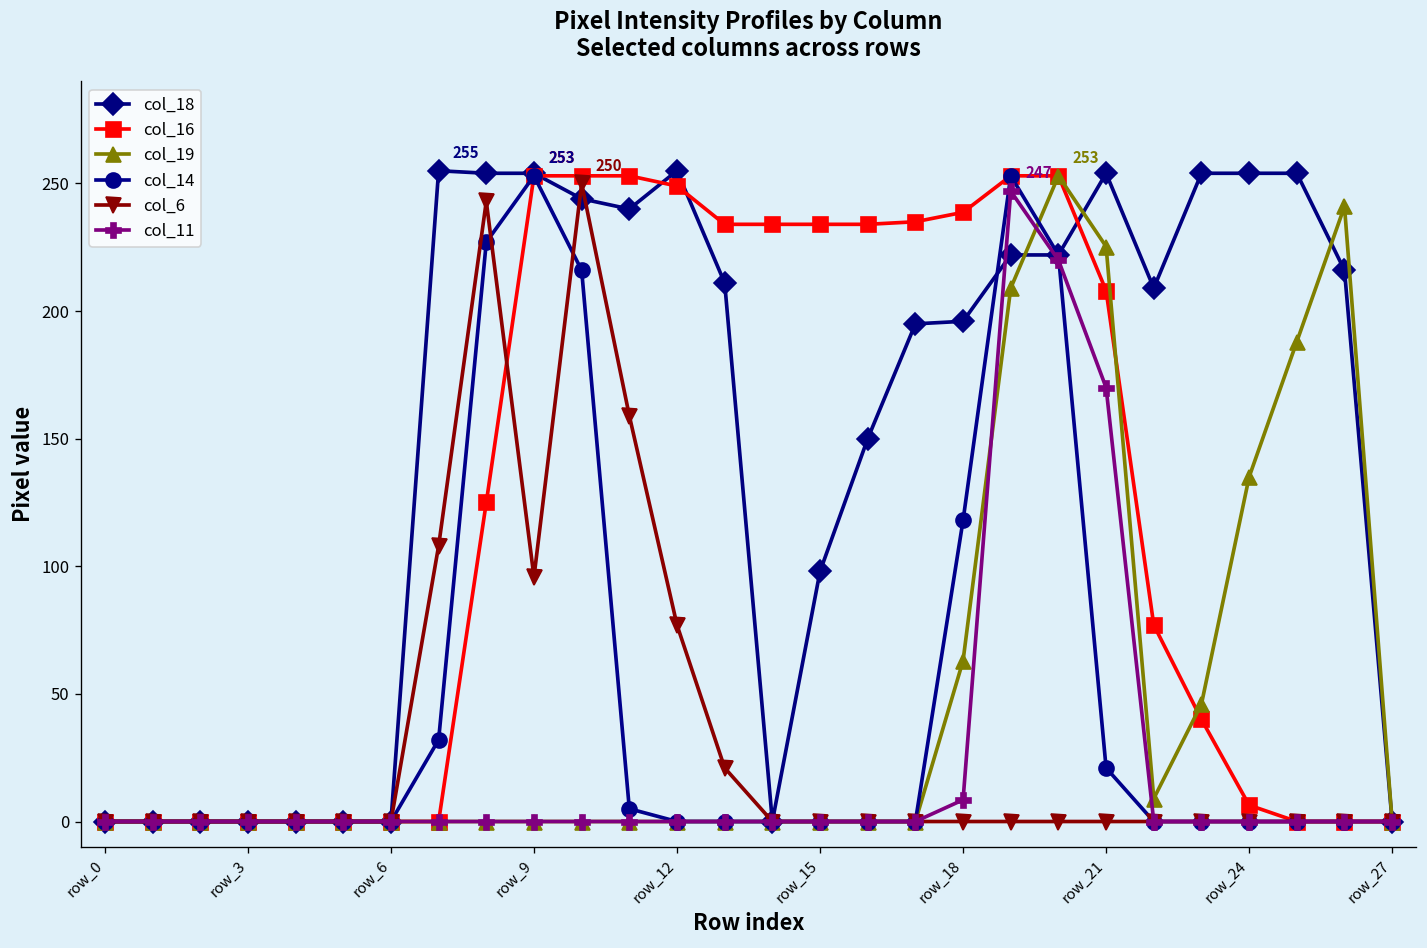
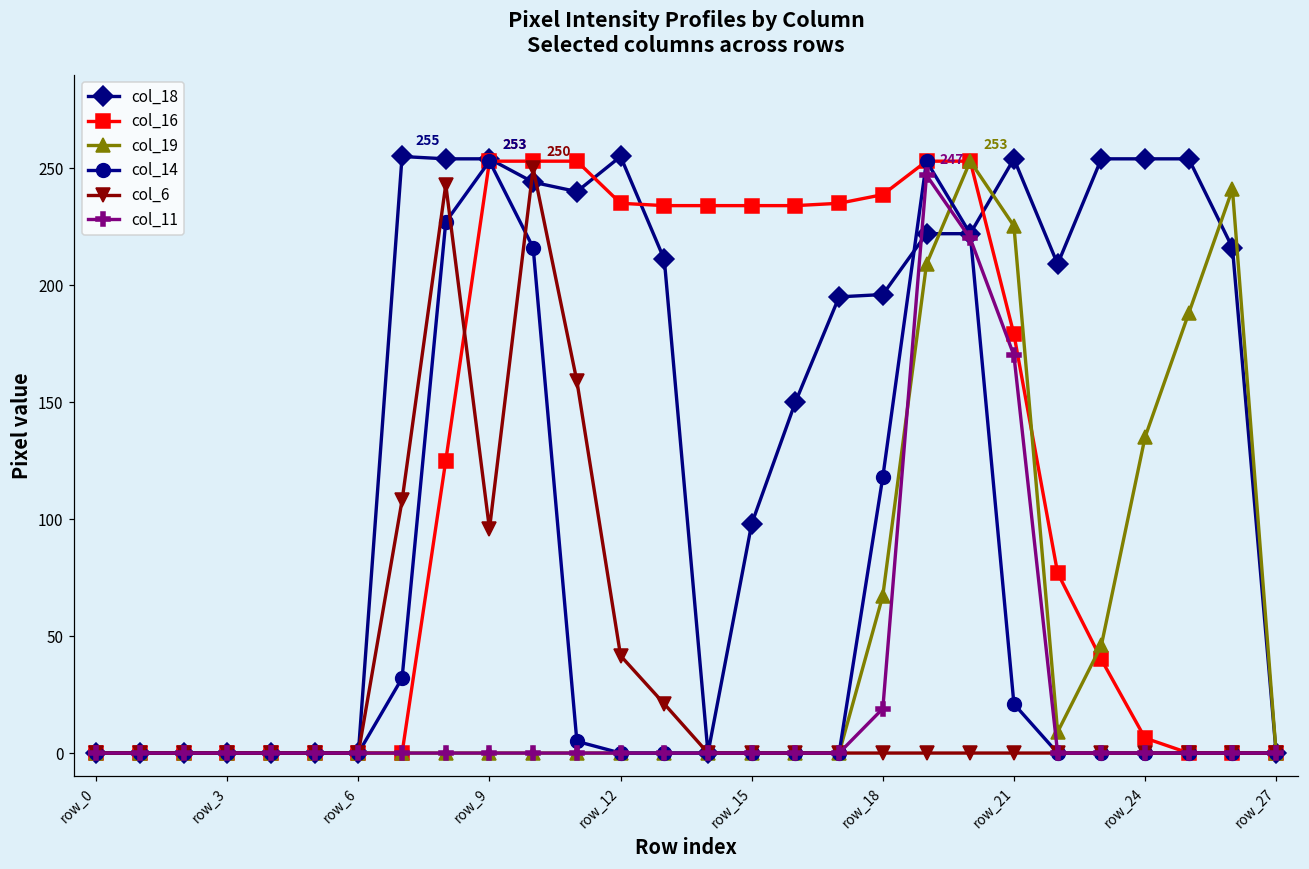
  {
    "col_16": {
-     "row_12": 249,
+     "row_12": 235,
      "row_15": 234,
      "row_18": 239,
-     "row_21": 208,
+     "row_21": 179,
      "row_24": 6
    },
    "col_19": {
-     "row_18": 63,
+     "row_18": 67,
      "row_21": 225,
      "row_24": 135
    },
    "col_6": {
      "row_9": 96,
-     "row_12": 77,
+     "row_12": 42,
      "row_18": 0,
      "row_21": 0
    },
    "col_11": {
-     "row_18": 9,
+     "row_18": 19,
      "row_21": 170
    }
  }
